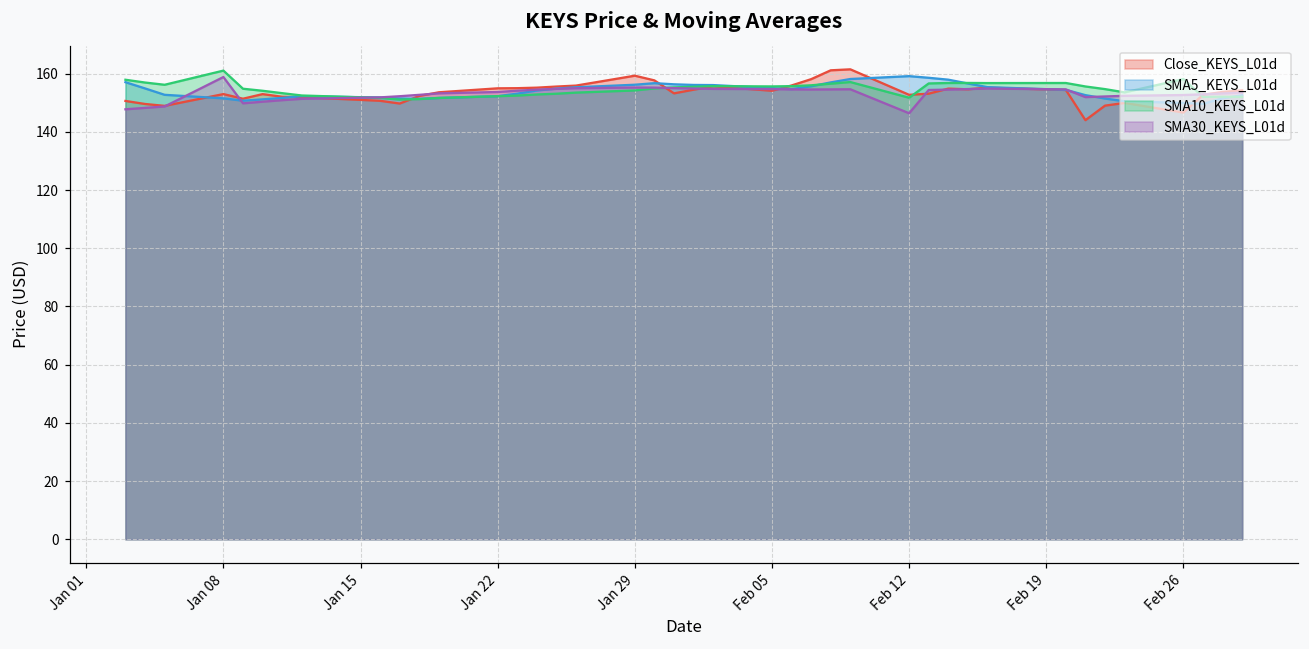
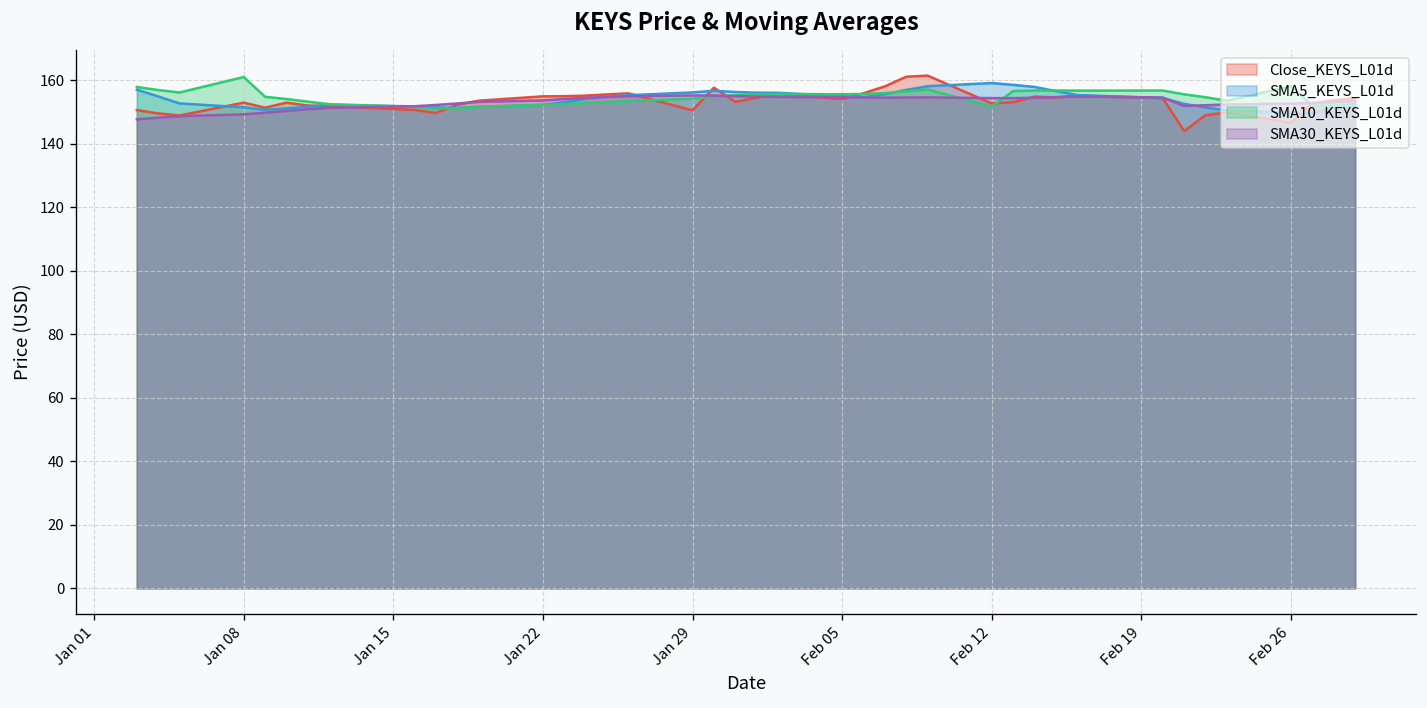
  {
    "Close_KEYS_L01d": {
      "Jan 08": 153,
      "Jan 22": 155,
-     "Jan 29": 159,
+     "Jan 29": 151,
      "Feb 12": 153
    },
    "SMA5_KEYS_L01d": {
      "Jan 08": 152,
      "Jan 29": 156,
      "Feb 12": 159
    },
    "SMA10_KEYS_L01d": {
      "Jan 08": 161,
      "Jan 29": 154,
      "Feb 12": 152
    },
    "SMA30_KEYS_L01d": {
-     "Jan 08": 159,
+     "Jan 08": 149,
      "Jan 22": 154,
      "Jan 29": 155,
-     "Feb 12": 146
+     "Feb 12": 154
    }
  }
